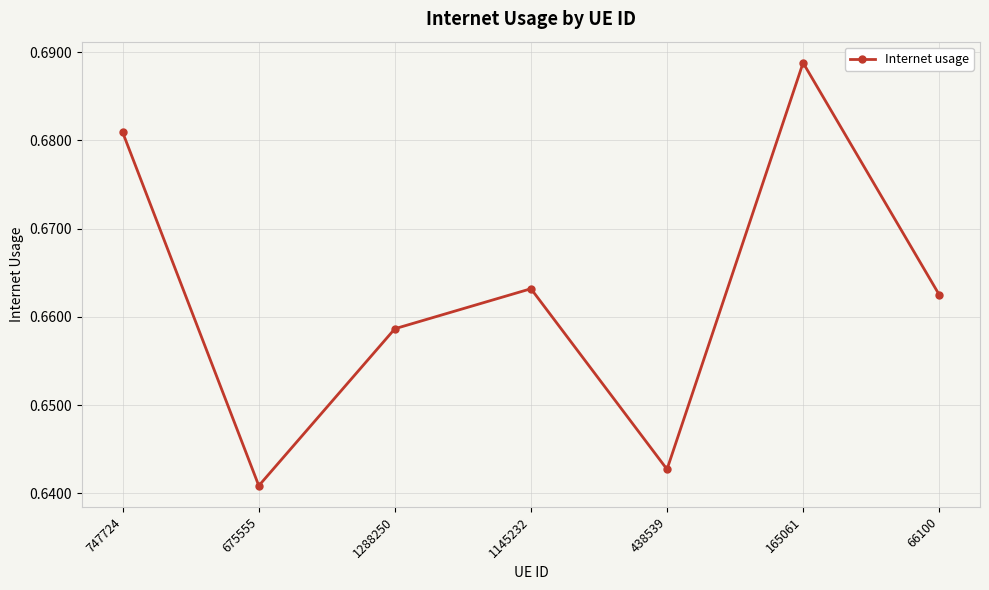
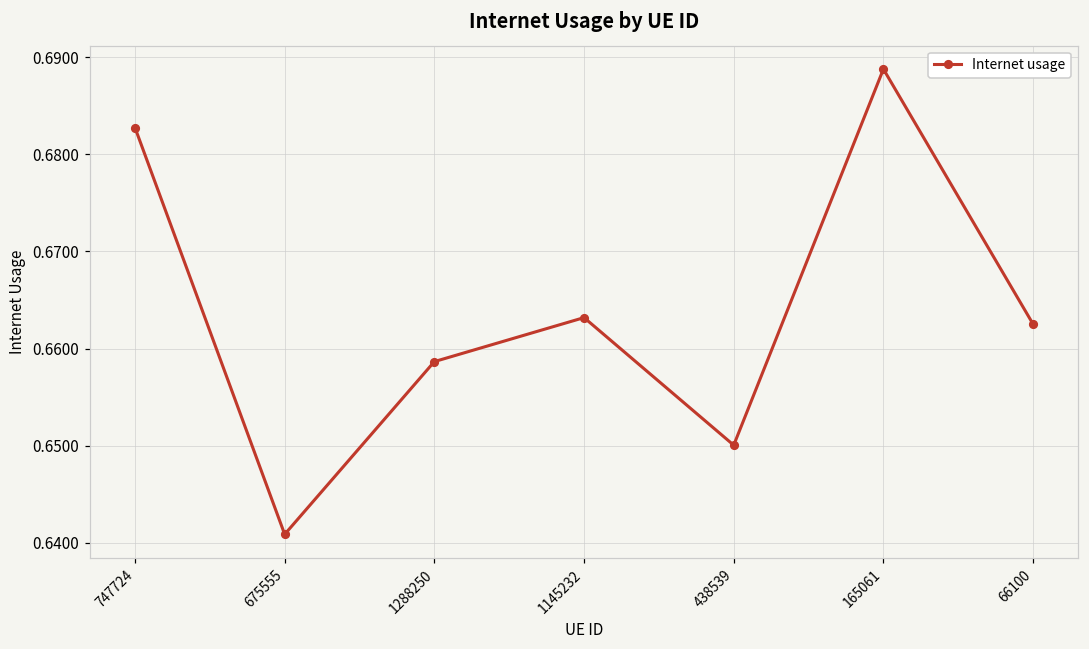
  {
-   "747724": 0.681,
+   "747724": 0.683,
    "675555": 0.641,
    "1288250": 0.659,
    "1145232": 0.663,
-   "438539": 0.643,
+   "438539": 0.650,
    "165061": 0.689,
    "66100": 0.663
  }
